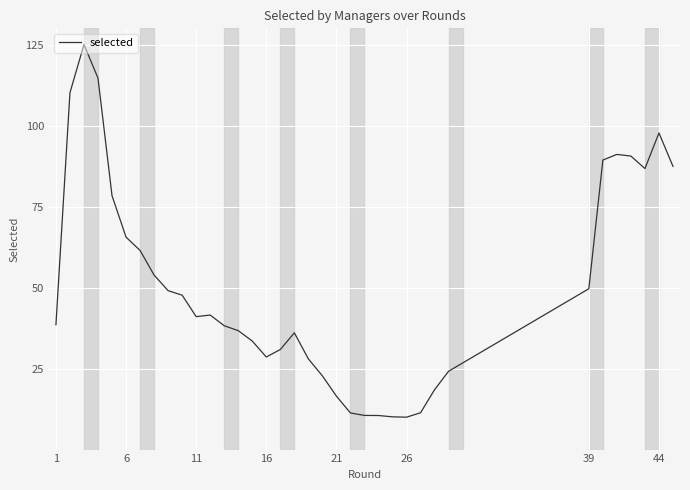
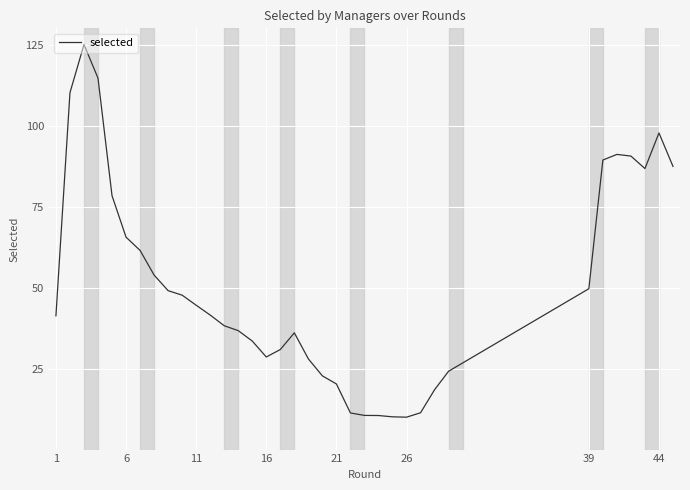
  {
-   "1": 39,
+   "1": 41,
    "6": 66,
-   "11": 41,
+   "11": 45,
    "16": 29,
-   "21": 16,
+   "21": 20,
    "26": 10,
    "39": 50,
    "44": 98
  }
